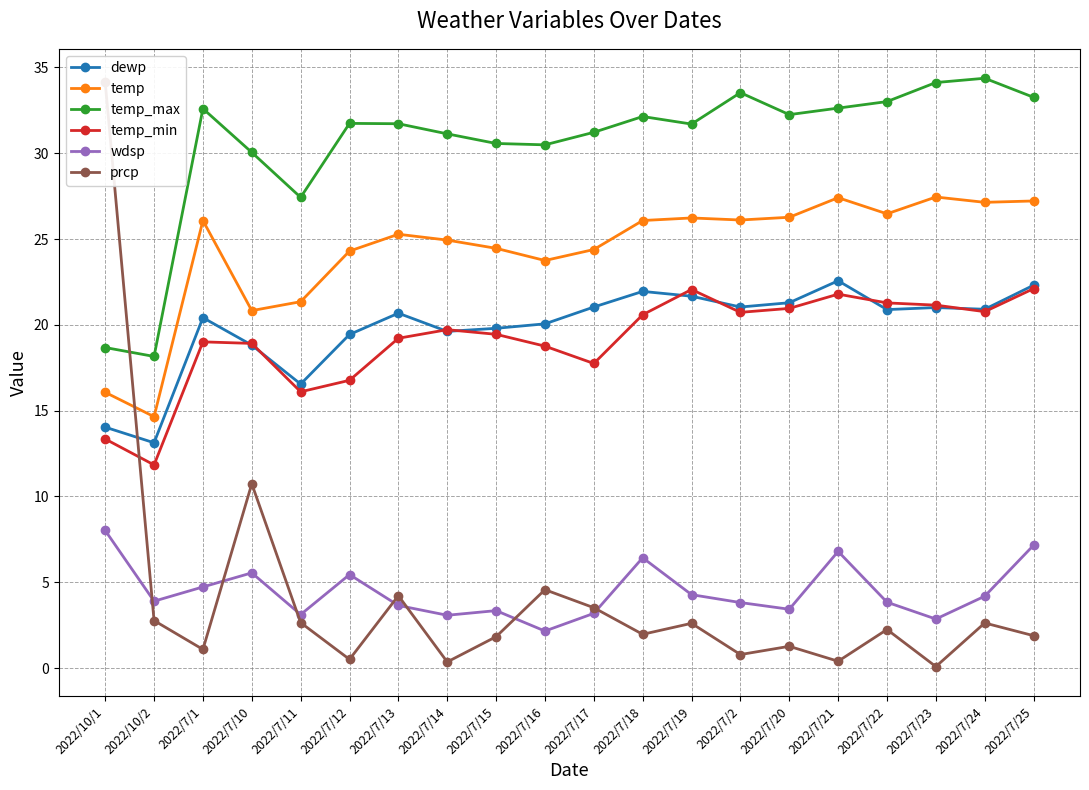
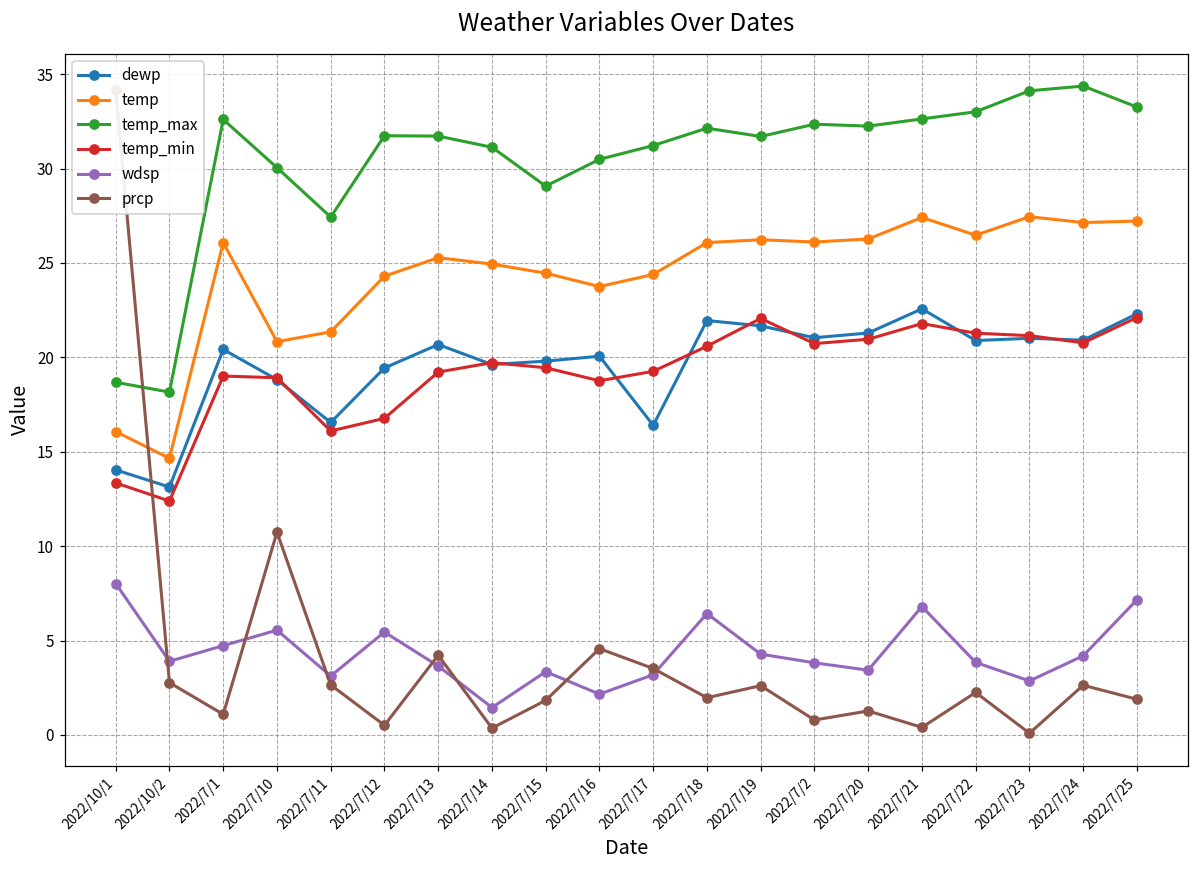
  {
    "dewp": {
      "2022/10/1": 14.0,
      "2022/10/2": 13.1,
      "2022/7/1": 20.4,
      "2022/7/11": 16.6,
      "2022/7/12": 19.4,
      "2022/7/13": 20.7,
      "2022/7/15": 19.8,
      "2022/7/16": 20.1,
-     "2022/7/17": 21.0,
+     "2022/7/17": 16.4,
      "2022/7/18": 22.0,
      "2022/7/19": 21.7,
      "2022/7/2": 21.0,
      "2022/7/20": 21.3,
      "2022/7/21": 22.6,
      "2022/7/22": 20.9,
      "2022/7/25": 22.3
    },
    "temp": {
      "2022/10/1": 16.1,
      "2022/10/2": 14.7,
      "2022/7/1": 26.1,
      "2022/7/10": 20.8,
      "2022/7/11": 21.4,
      "2022/7/12": 24.3,
      "2022/7/13": 25.3,
      "2022/7/14": 24.9,
      "2022/7/15": 24.5,
      "2022/7/16": 23.8,
      "2022/7/17": 24.4,
      "2022/7/18": 26.1,
      "2022/7/19": 26.2,
      "2022/7/2": 26.1,
      "2022/7/20": 26.3,
      "2022/7/21": 27.4,
      "2022/7/22": 26.5,
      "2022/7/23": 27.5,
      "2022/7/24": 27.1,
      "2022/7/25": 27.2
    },
    "temp_max": {
      "2022/10/1": 18.7,
      "2022/10/2": 18.2,
      "2022/7/1": 32.6,
      "2022/7/10": 30.1,
      "2022/7/11": 27.4,
      "2022/7/12": 31.7,
      "2022/7/13": 31.7,
      "2022/7/14": 31.1,
-     "2022/7/15": 30.6,
+     "2022/7/15": 29.1,
      "2022/7/16": 30.5,
      "2022/7/17": 31.2,
      "2022/7/18": 32.1,
      "2022/7/19": 31.7,
-     "2022/7/2": 33.5,
+     "2022/7/2": 32.4,
      "2022/7/20": 32.3,
      "2022/7/21": 32.6,
      "2022/7/22": 33.0,
      "2022/7/23": 34.1,
      "2022/7/24": 34.4,
      "2022/7/25": 33.3
    },
    "temp_min": {
      "2022/10/1": 13.4,
-     "2022/10/2": 11.8,
+     "2022/10/2": 12.4,
      "2022/7/1": 19.0,
      "2022/7/11": 16.1,
      "2022/7/12": 16.8,
      "2022/7/13": 19.2,
      "2022/7/15": 19.5,
      "2022/7/16": 18.8,
-     "2022/7/17": 17.8,
+     "2022/7/17": 19.3,
      "2022/7/18": 20.6,
      "2022/7/19": 22.1,
      "2022/7/2": 20.7,
      "2022/7/20": 21.0,
      "2022/7/21": 21.8,
      "2022/7/22": 21.3,
      "2022/7/25": 22.1
    },
    "wdsp": {
      "2022/10/1": 8.0,
      "2022/10/2": 3.9,
      "2022/7/1": 4.7,
      "2022/7/10": 5.6,
      "2022/7/11": 3.1,
      "2022/7/12": 5.5,
      "2022/7/13": 3.7,
-     "2022/7/14": 3.1,
+     "2022/7/14": 1.5,
      "2022/7/15": 3.4,
      "2022/7/16": 2.2,
      "2022/7/17": 3.2,
      "2022/7/18": 6.4,
      "2022/7/19": 4.3,
      "2022/7/2": 3.8,
      "2022/7/20": 3.4,
      "2022/7/21": 6.8,
      "2022/7/22": 3.8,
      "2022/7/23": 2.9,
      "2022/7/24": 4.2,
      "2022/7/25": 7.2
    },
    "prcp": {
      "2022/10/2": 2.8,
      "2022/7/1": 1.1,
      "2022/7/10": 10.7,
      "2022/7/11": 2.7,
      "2022/7/12": 0.5,
      "2022/7/13": 4.2,
      "2022/7/14": 0.4,
      "2022/7/15": 1.8,
      "2022/7/16": 4.6,
      "2022/7/17": 3.5,
      "2022/7/18": 2.0,
      "2022/7/19": 2.6,
      "2022/7/2": 0.8,
      "2022/7/20": 1.3,
      "2022/7/21": 0.4,
      "2022/7/22": 2.3,
      "2022/7/23": 0.1,
      "2022/7/24": 2.6,
      "2022/7/25": 1.9
    }
  }
